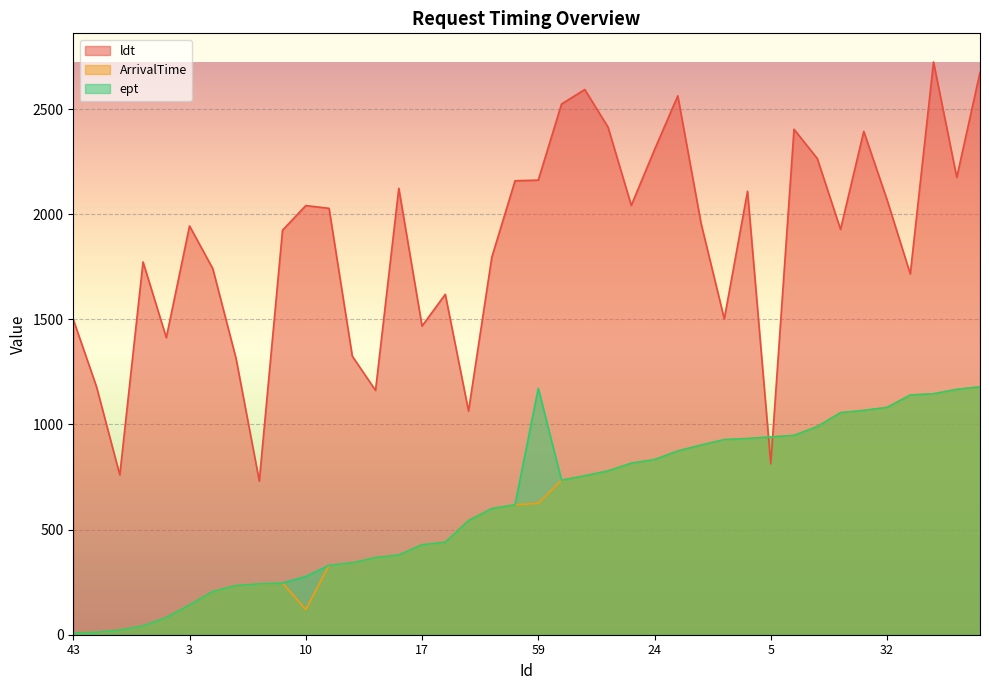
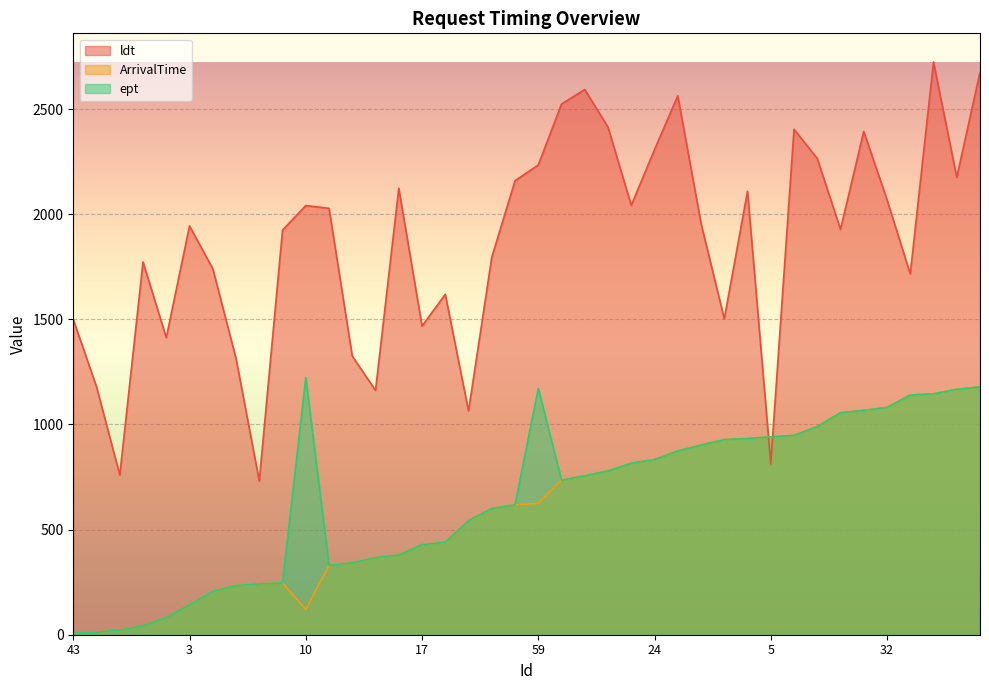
  {
    "ldt": {
      "43": 1500,
      "10": 2040,
-     "59": 2160,
+     "59": 2230,
      "5": 810
    },
    "ArrivalTime": {
      "10": 120,
      "59": 630
    },
    "ept": {
-     "10": 280,
+     "10": 1220,
      "59": 1170
    }
  }
